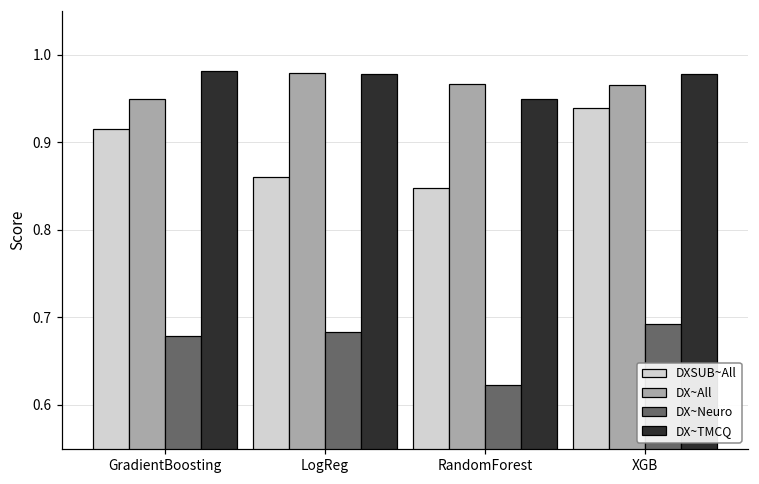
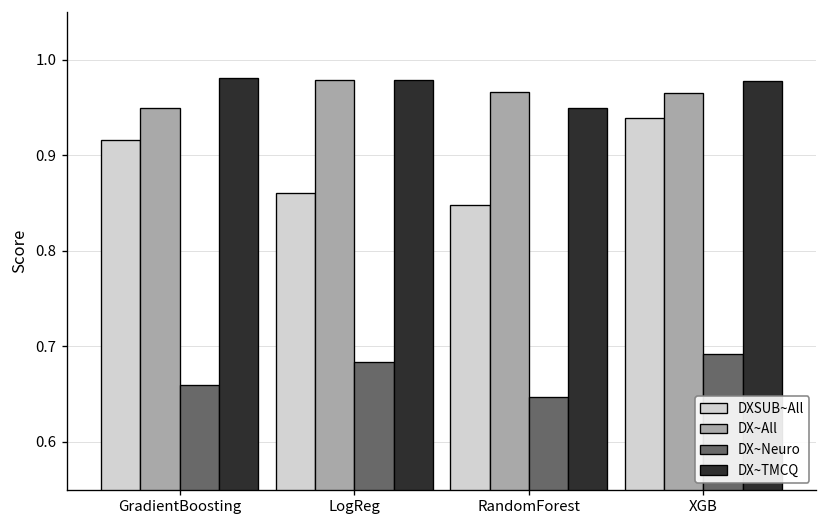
  {
    "DXSUB~All": {
      "GradientBoosting": 0.92,
      "LogReg": 0.86,
      "RandomForest": 0.85,
      "XGB": 0.94
    },
    "DX~All": {
      "GradientBoosting": 0.95,
      "LogReg": 0.98,
      "RandomForest": 0.97,
      "XGB": 0.97
    },
    "DX~Neuro": {
-     "GradientBoosting": 0.68,
+     "GradientBoosting": 0.66,
      "LogReg": 0.68,
-     "RandomForest": 0.62,
+     "RandomForest": 0.65,
      "XGB": 0.69
    },
    "DX~TMCQ": {
      "GradientBoosting": 0.98,
      "LogReg": 0.98,
      "RandomForest": 0.95,
      "XGB": 0.98
    }
  }
